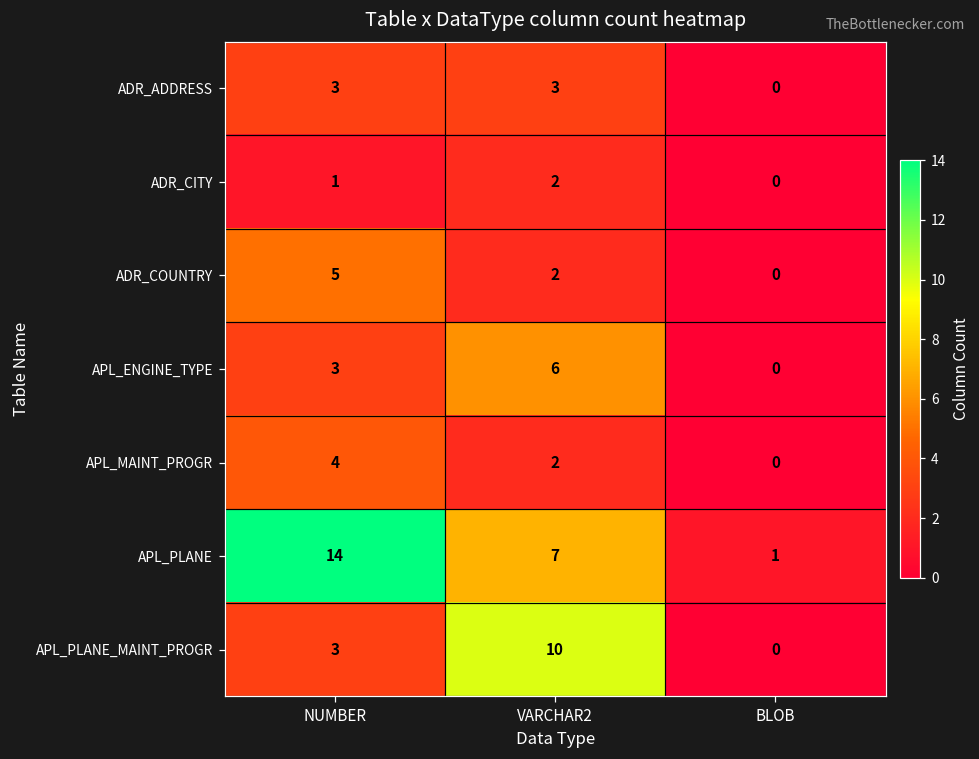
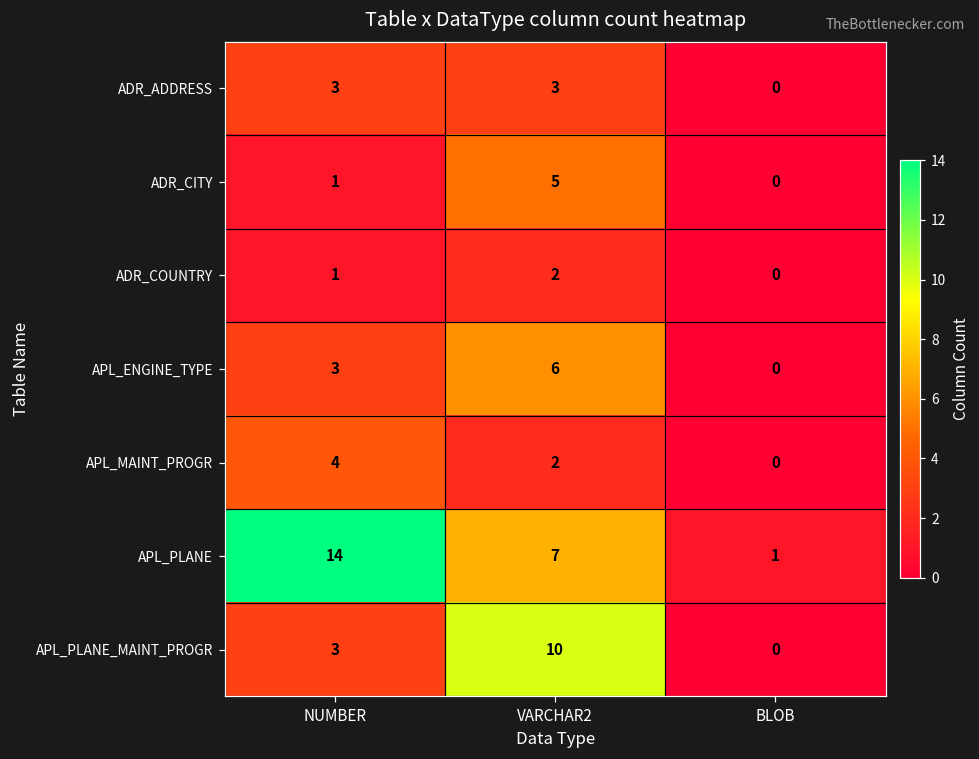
  {
    "ADR_ADDRESS": {
      "NUMBER": 3,
      "VARCHAR2": 3,
      "BLOB": 0
    },
    "ADR_CITY": {
      "NUMBER": 1,
-     "VARCHAR2": 2,
+     "VARCHAR2": 5,
      "BLOB": 0
    },
    "ADR_COUNTRY": {
-     "NUMBER": 5,
+     "NUMBER": 1,
      "VARCHAR2": 2,
      "BLOB": 0
    },
    "APL_ENGINE_TYPE": {
      "NUMBER": 3,
      "VARCHAR2": 6,
      "BLOB": 0
    },
    "APL_MAINT_PROGR": {
      "NUMBER": 4,
      "VARCHAR2": 2,
      "BLOB": 0
    },
    "APL_PLANE": {
      "NUMBER": 14,
      "VARCHAR2": 7,
      "BLOB": 1
    },
    "APL_PLANE_MAINT_PROGR": {
      "NUMBER": 3,
      "VARCHAR2": 10,
      "BLOB": 0
    }
  }
